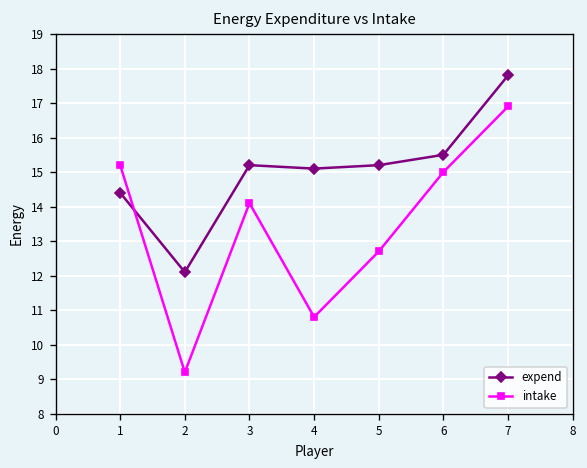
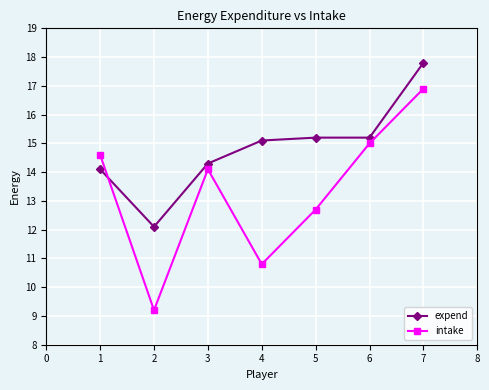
  {
    "expend": {
-     "1": 14.4,
+     "1": 14.1,
      "2": 12.1,
-     "3": 15.2,
+     "3": 14.3,
      "4": 15.1,
      "5": 15.2,
-     "6": 15.5,
+     "6": 15.2,
      "7": 17.8
    },
    "intake": {
-     "1": 15.2,
+     "1": 14.6,
      "2": 9.2,
      "3": 14.1,
      "4": 10.8,
      "5": 12.7,
      "6": 15.0,
      "7": 16.9
    }
  }
